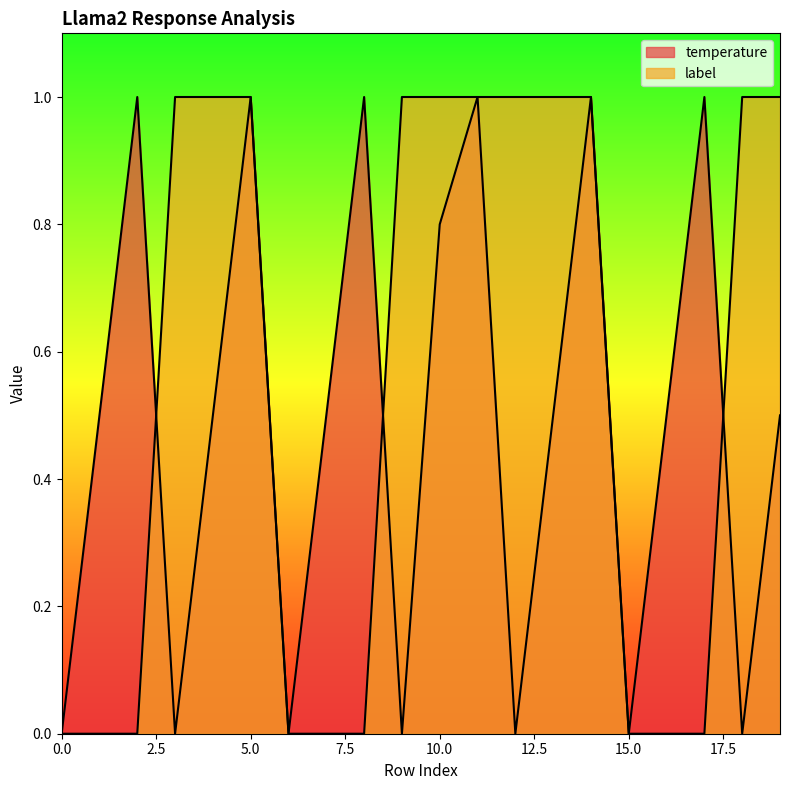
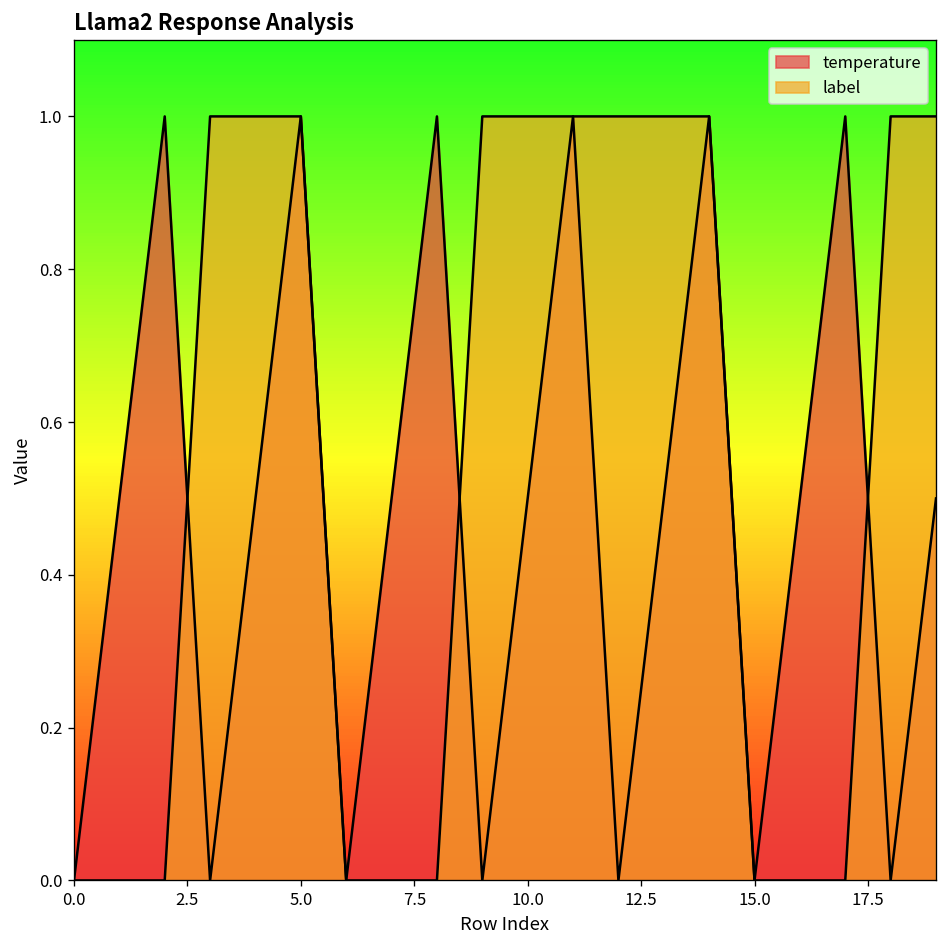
  {
    "temperature": {
-     "10.0": 0.8
+     "10.0": 0.5
    },
    "label": {
      "10.0": 1.0
    }
  }
